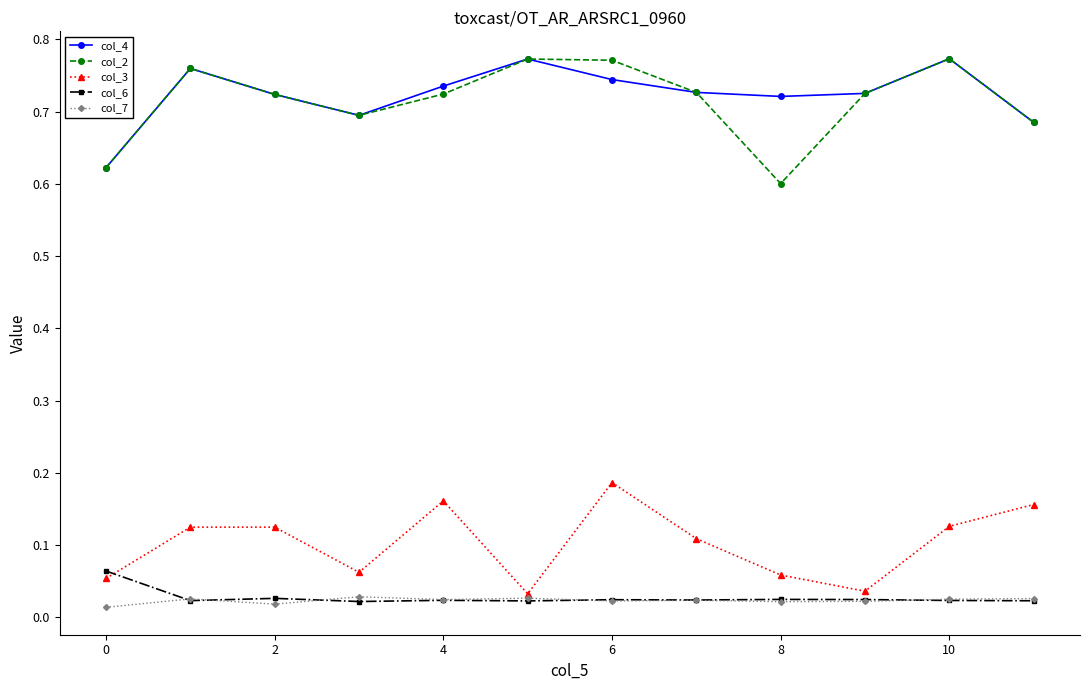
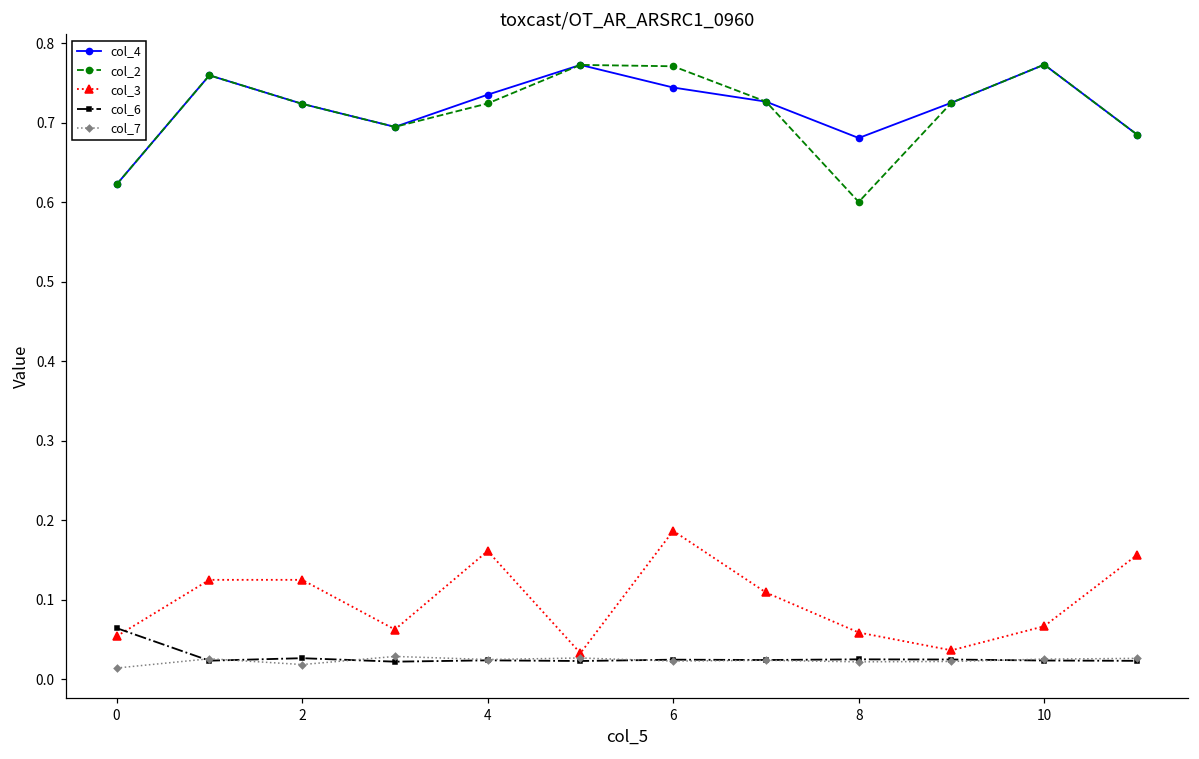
  {
    "col_4": {
      "4": 0.74,
      "6": 0.74,
-     "8": 0.72
+     "8": 0.68
    },
    "col_2": {
      "4": 0.72,
      "6": 0.77,
      "8": 0.60
    },
    "col_3": {
      "0": 0.05,
      "2": 0.13,
      "4": 0.16,
      "6": 0.19,
      "8": 0.06,
-     "10": 0.13
+     "10": 0.07
    },
    "col_6": {
      "0": 0.06,
      "2": 0.03
    },
    "col_7": {
      "0": 0.01,
      "2": 0.02
    }
  }
